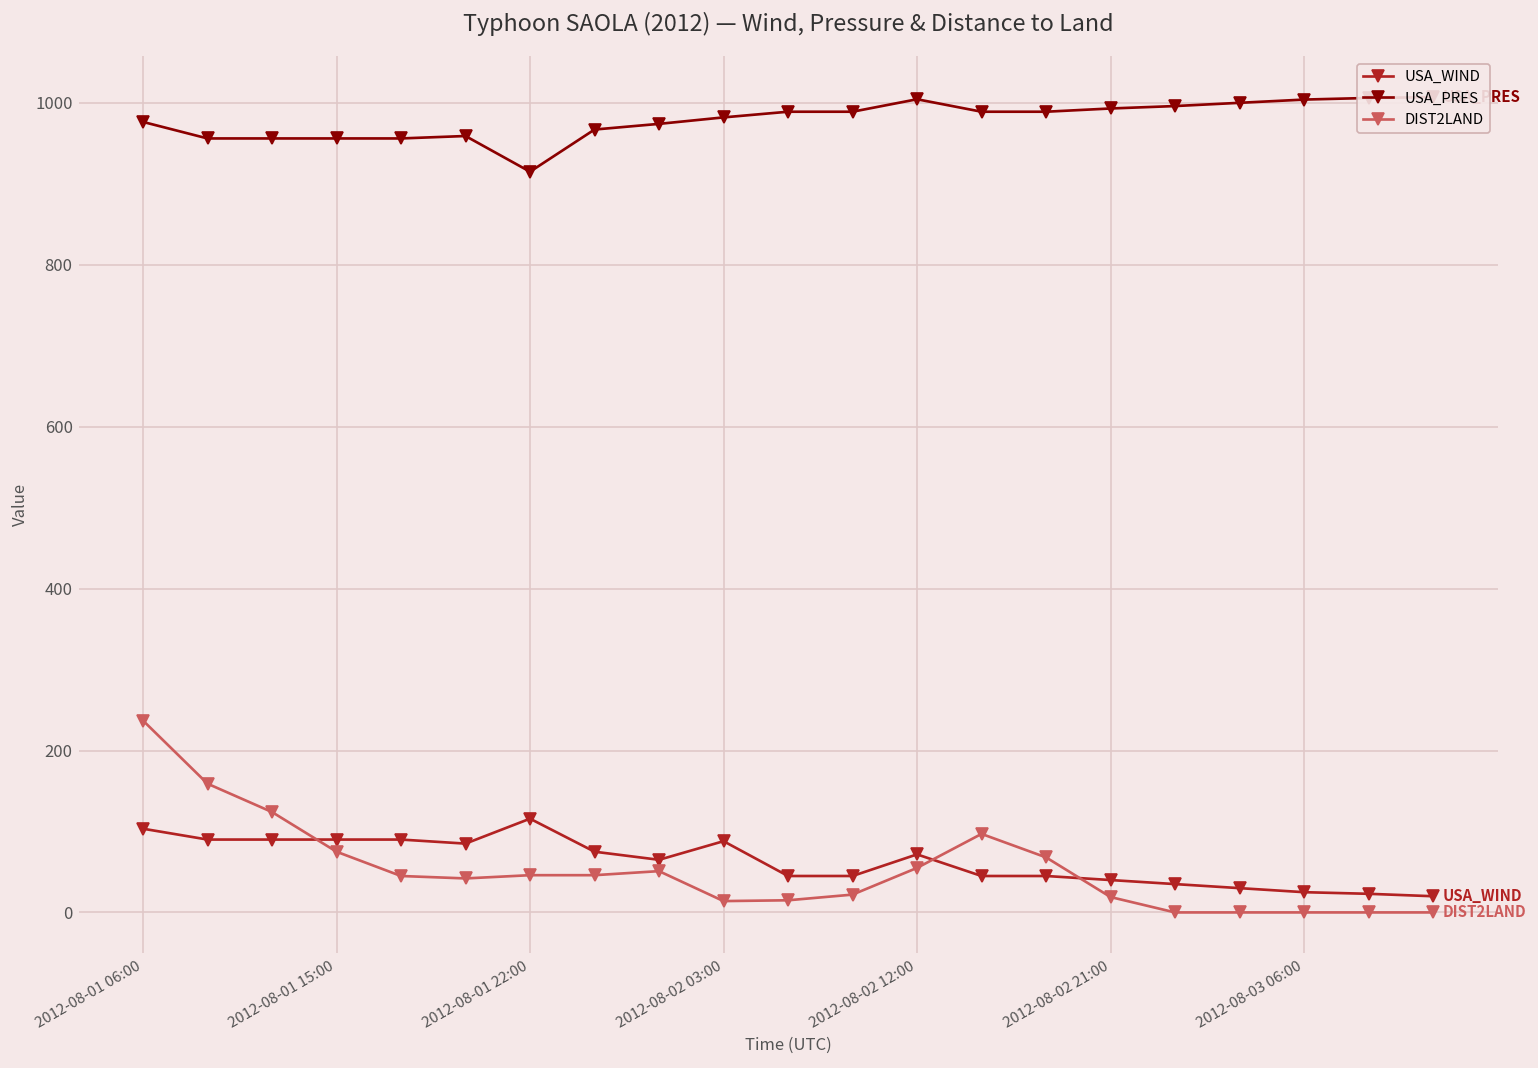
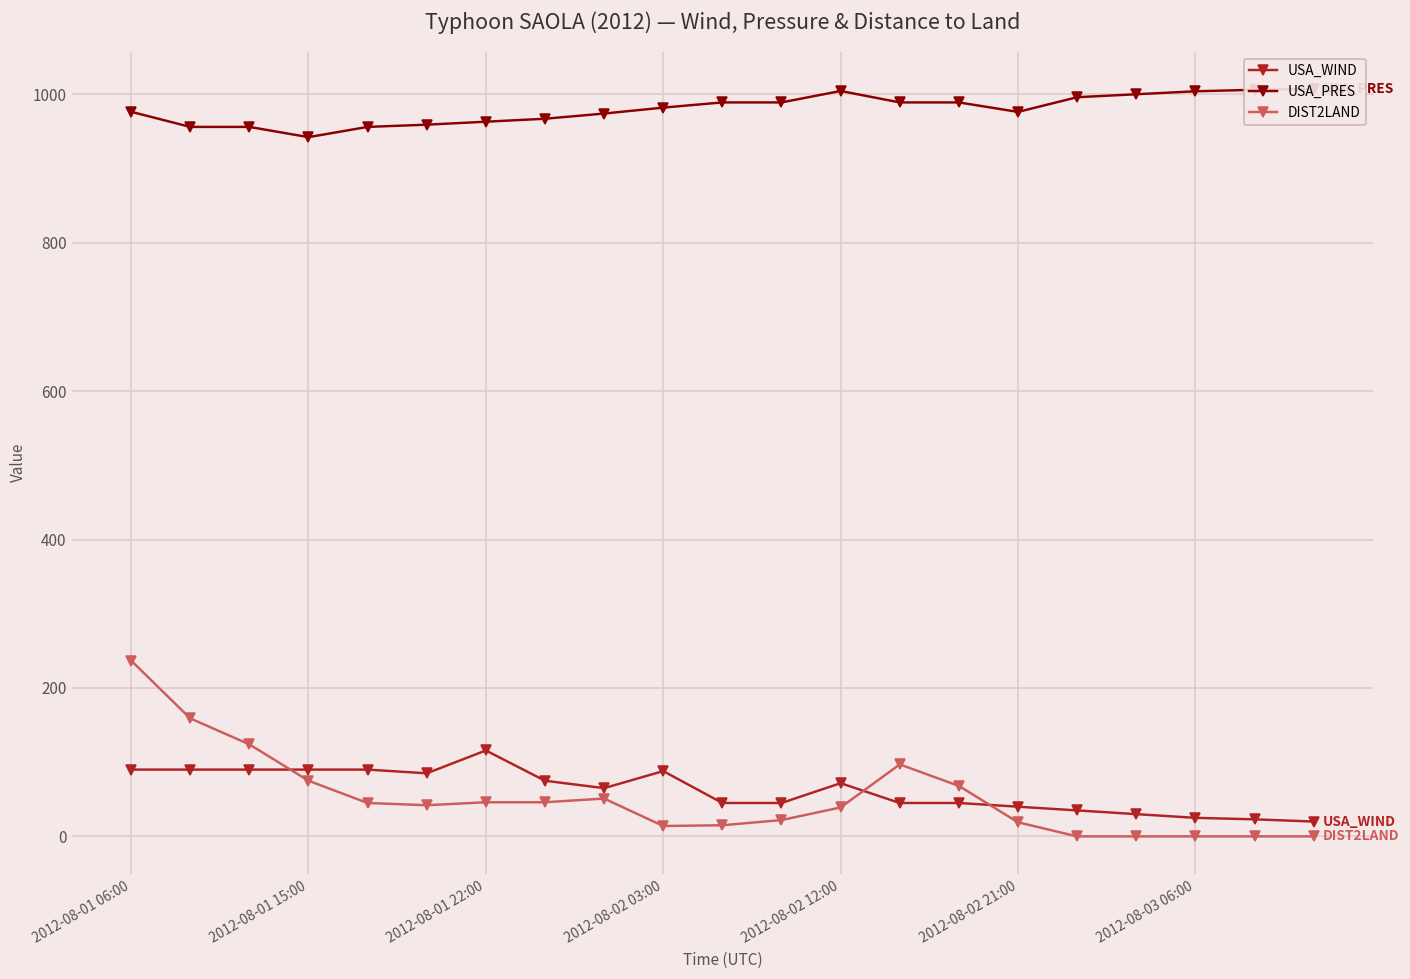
  {
    "USA_WIND": {
-     "2012-08-01 06:00": 100,
+     "2012-08-01 06:00": 90,
      "2012-08-01 15:00": 90,
      "2012-08-01 22:00": 120,
      "2012-08-02 03:00": 90,
      "2012-08-02 12:00": 70,
      "2012-08-02 21:00": 40,
      "2012-08-03 06:00": 30
    },
    "USA_PRES": {
      "2012-08-01 06:00": 980,
-     "2012-08-01 15:00": 960,
-     "2012-08-01 22:00": 910,
+     "2012-08-01 15:00": 940,
+     "2012-08-01 22:00": 960,
      "2012-08-02 03:00": 980,
      "2012-08-02 12:00": 1000,
-     "2012-08-02 21:00": 990,
+     "2012-08-02 21:00": 980,
      "2012-08-03 06:00": 1000
    },
    "DIST2LAND": {
      "2012-08-01 06:00": 240,
      "2012-08-01 15:00": 80,
      "2012-08-01 22:00": 50,
      "2012-08-02 03:00": 10,
-     "2012-08-02 12:00": 60,
+     "2012-08-02 12:00": 40,
      "2012-08-02 21:00": 20,
      "2012-08-03 06:00": 0
    }
  }
